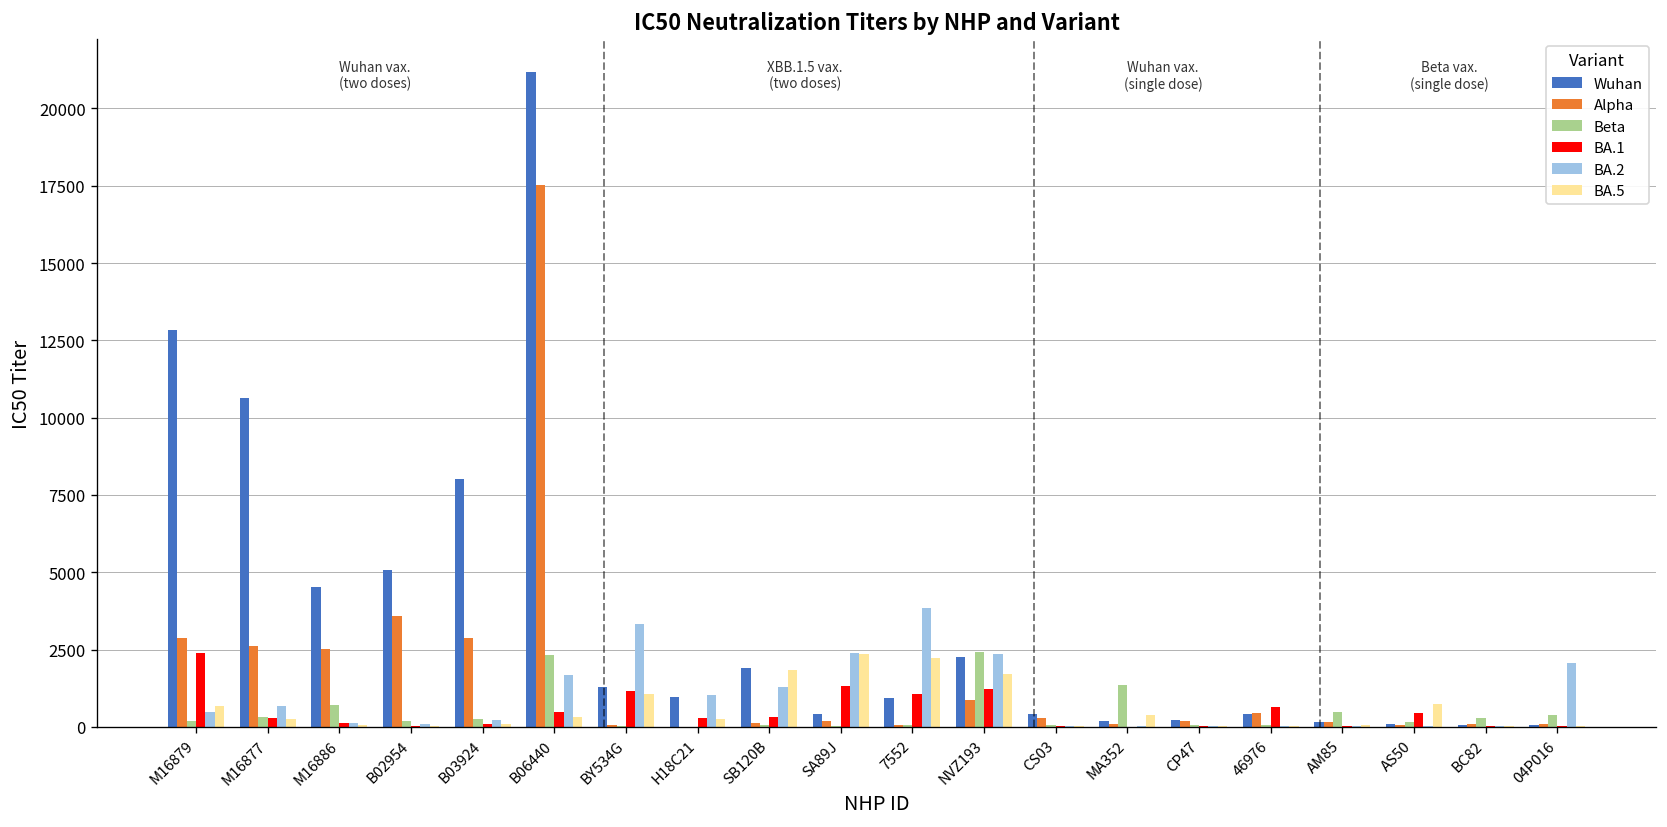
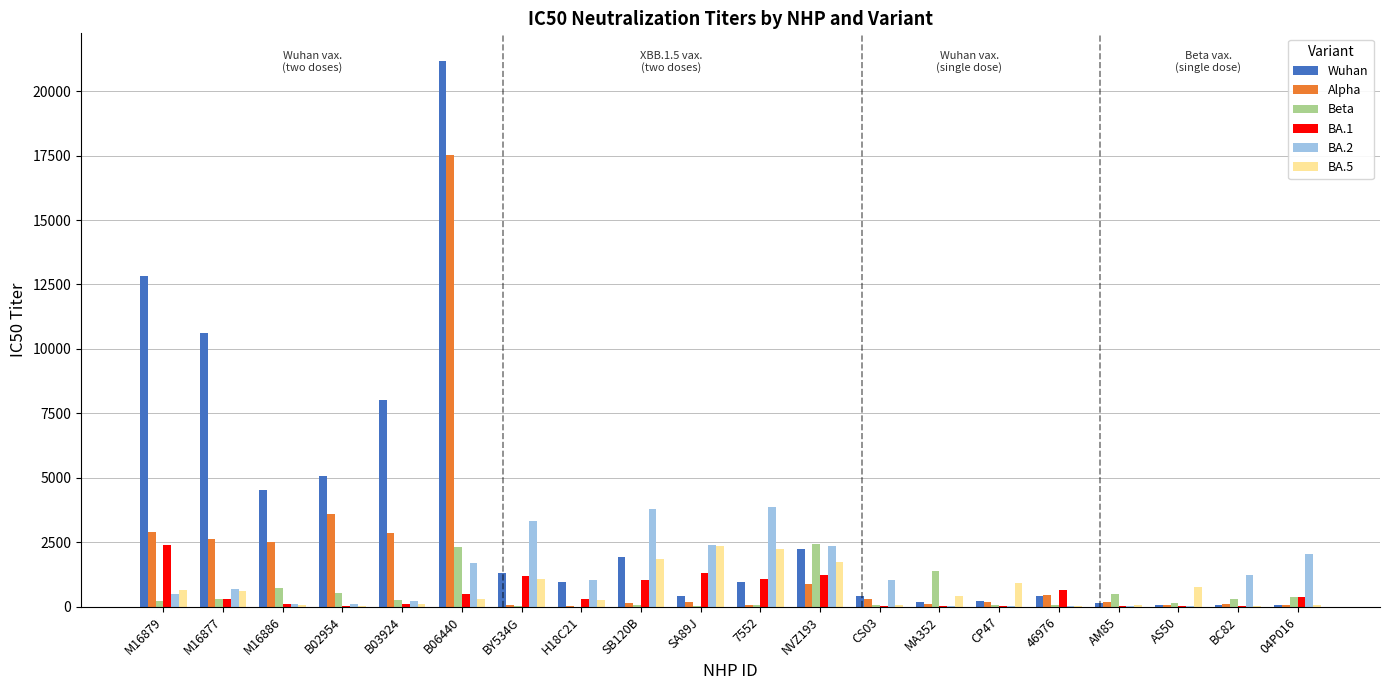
  {
    "Wuhan": {
      "M16879": 12800,
      "M16877": 10600,
      "M16886": 4500,
      "B02954": 5100,
      "B03924": 8000,
      "B06440": 21200,
      "BY534G": 1300,
      "H18C21": 1000,
      "SB120B": 1900,
      "SA89J": 400,
      "7552": 900,
      "NVZ193": 2300,
      "CS03": 400,
      "MA352": 200,
      "CP47": 200,
      "46976": 400,
      "AM85": 100
    },
    "Alpha": {
      "M16879": 2900,
      "M16877": 2600,
      "M16886": 2500,
      "B02954": 3600,
      "B03924": 2900,
      "B06440": 17500,
      "SB120B": 100,
      "SA89J": 200,
      "NVZ193": 900,
      "CS03": 300,
      "MA352": 100,
      "CP47": 200,
      "46976": 500,
      "AM85": 200
    },
    "Beta": {
      "M16879": 200,
      "M16877": 300,
      "M16886": 700,
-     "B02954": 200,
+     "B02954": 500,
      "B03924": 300,
      "B06440": 2300,
      "NVZ193": 2400,
      "MA352": 1400,
      "AM85": 500,
      "AS50": 100,
      "BC82": 300,
      "04P016": 400
    },
    "BA.1": {
      "M16879": 2400,
      "M16877": 300,
      "M16886": 100,
      "B06440": 500,
      "BY534G": 1200,
      "H18C21": 300,
-     "SB120B": 300,
+     "SB120B": 1000,
      "SA89J": 1300,
      "7552": 1100,
      "NVZ193": 1200,
      "46976": 600,
-     "AS50": 400,
-     "04P016": 0
+     "AS50": 0,
+     "04P016": 400
    },
    "BA.2": {
      "M16879": 500,
      "M16877": 700,
      "M16886": 100,
      "B03924": 200,
      "B06440": 1700,
      "BY534G": 3300,
      "H18C21": 1000,
-     "SB120B": 1300,
+     "SB120B": 3800,
      "SA89J": 2400,
      "7552": 3800,
      "NVZ193": 2300,
-     "CS03": 0,
-     "BC82": 0,
+     "CS03": 1000,
+     "BC82": 1200,
      "04P016": 2100
    },
    "BA.5": {
      "M16879": 700,
-     "M16877": 300,
+     "M16877": 600,
      "B03924": 100,
      "B06440": 300,
      "BY534G": 1100,
      "H18C21": 300,
      "SB120B": 1800,
      "SA89J": 2400,
      "7552": 2200,
      "NVZ193": 1700,
      "MA352": 400,
-     "CP47": 0,
+     "CP47": 900,
      "AS50": 700
    }
  }
